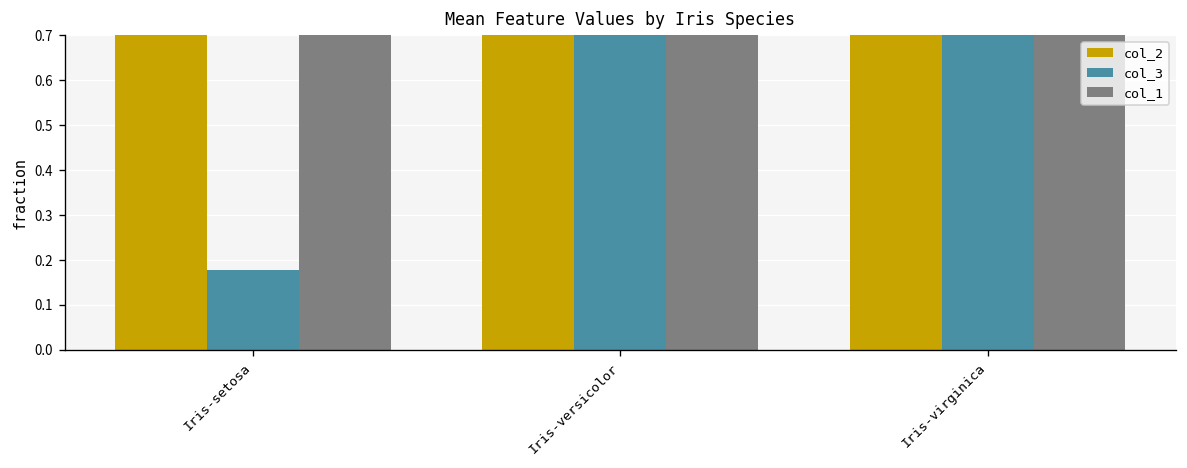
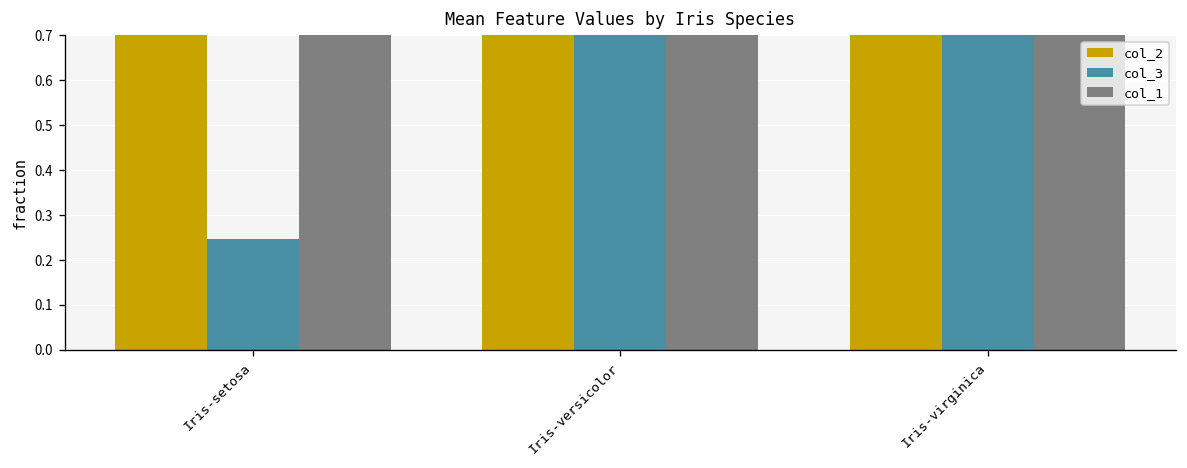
  {
    "col_3": {
-     "Iris-setosa": 0.18
+     "Iris-setosa": 0.25
    }
  }
